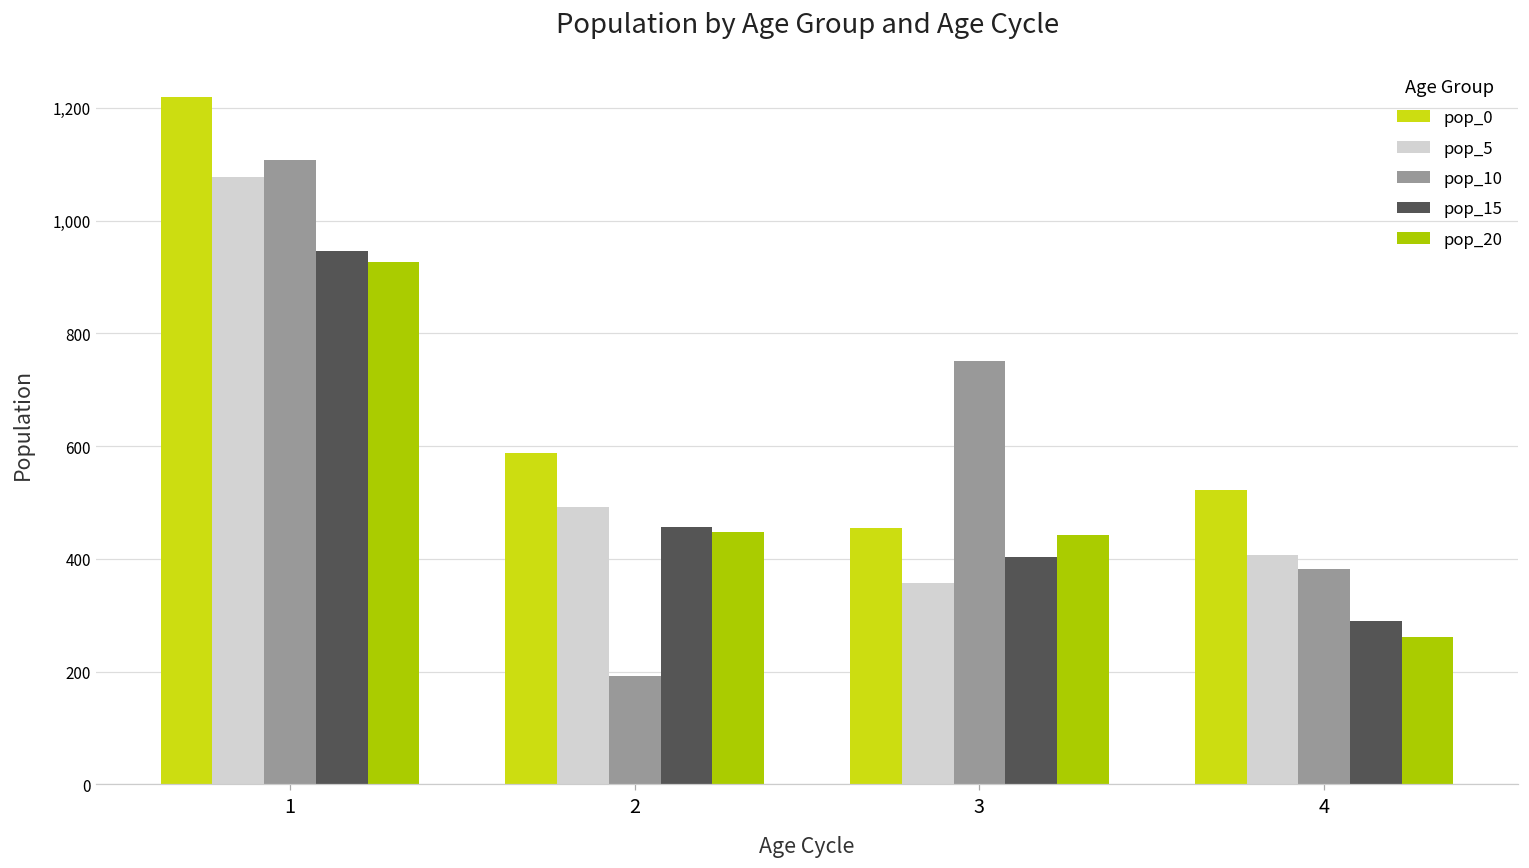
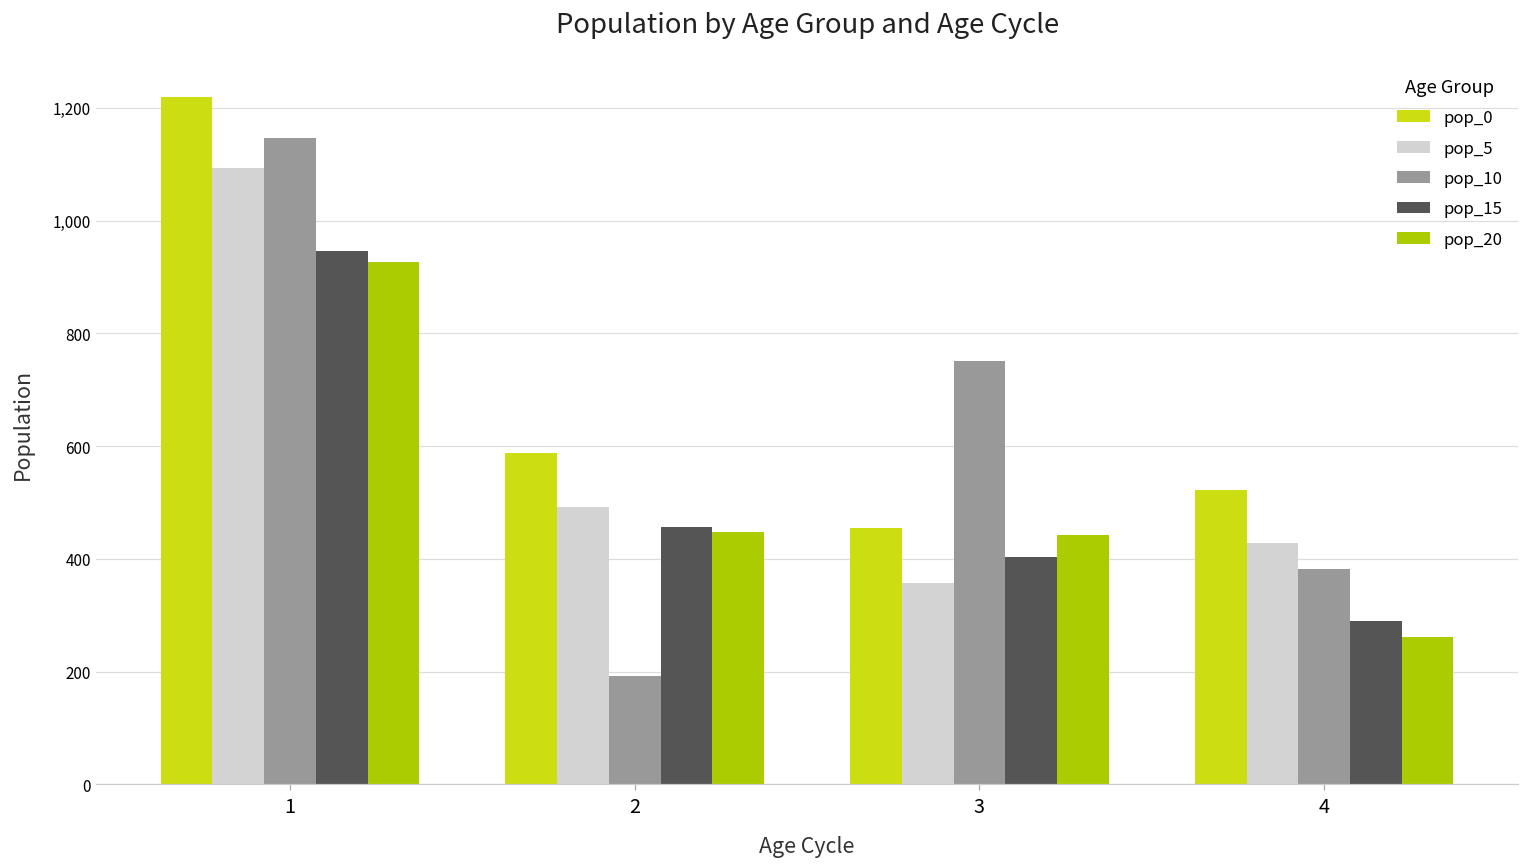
  {
    "pop_5": {
-     "1": "1,080",
+     "1": "1,090",
      "2": "490",
      "3": "360",
-     "4": "410"
+     "4": "430"
    },
    "pop_10": {
-     "1": "1,110",
+     "1": "1,150",
      "2": "190",
      "3": "750",
      "4": "380"
    },
    "pop_15": {
      "1": "950",
      "2": "460",
      "3": "400",
      "4": "290"
    }
  }
